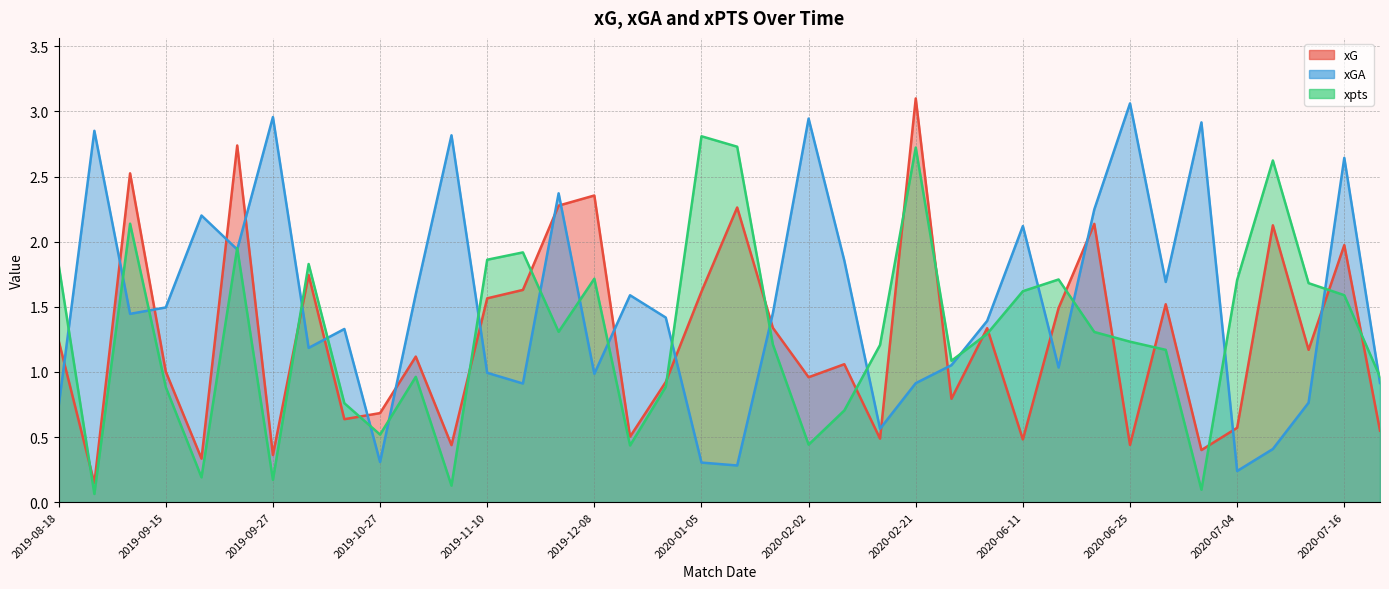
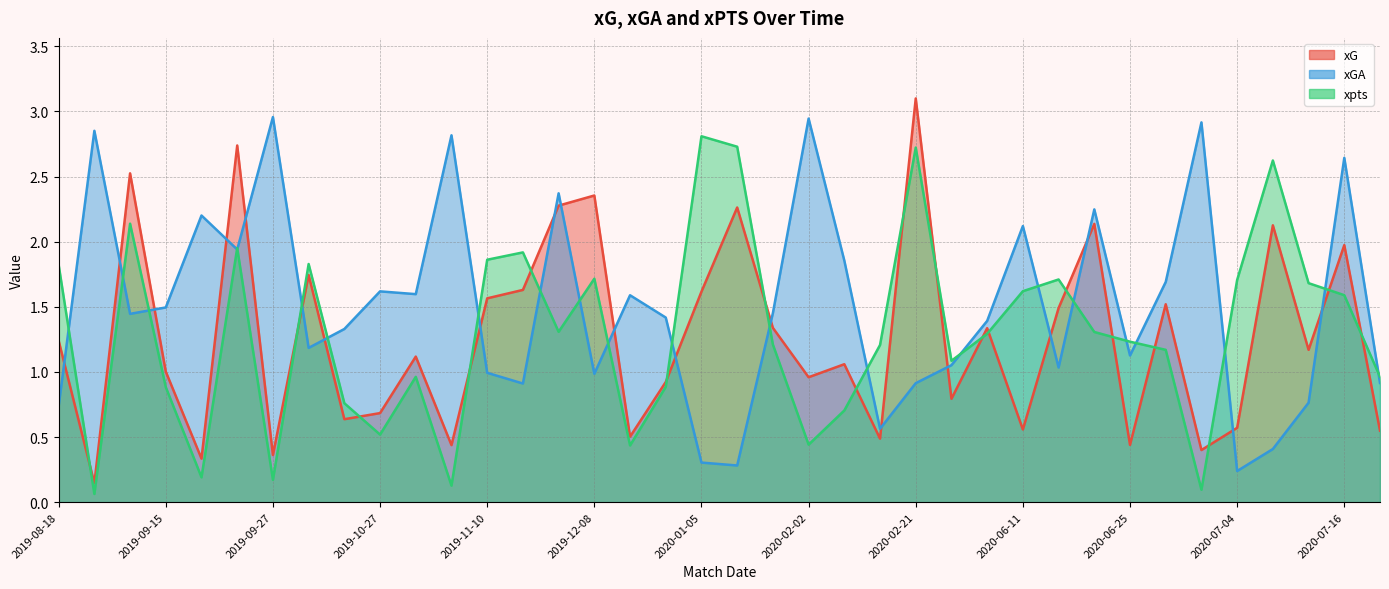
  {
    "xG": {
      "2019-08-18": 1.24,
      "2019-09-15": 1.00,
      "2019-09-27": 0.36,
      "2019-10-27": 0.68,
      "2019-11-10": 1.56,
      "2019-12-08": 2.35,
      "2020-01-05": 1.62,
      "2020-02-02": 0.96,
      "2020-02-21": 3.10,
-     "2020-06-11": 0.48,
+     "2020-06-11": 0.56,
      "2020-06-25": 0.44,
      "2020-07-04": 0.57,
      "2020-07-16": 1.97
    },
    "xGA": {
      "2019-08-18": 0.74,
      "2019-09-15": 1.49,
      "2019-09-27": 2.96,
-     "2019-10-27": 0.31,
+     "2019-10-27": 1.62,
      "2019-11-10": 0.99,
      "2019-12-08": 0.99,
      "2020-01-05": 0.30,
      "2020-02-02": 2.94,
      "2020-02-21": 0.91,
      "2020-06-11": 2.12,
-     "2020-06-25": 3.06,
+     "2020-06-25": 1.13,
      "2020-07-04": 0.24,
      "2020-07-16": 2.64
    },
    "xpts": {
      "2019-08-18": 1.82,
      "2019-09-15": 0.88,
      "2019-09-27": 0.17,
      "2019-10-27": 0.52,
      "2019-11-10": 1.86,
      "2019-12-08": 1.72,
      "2020-01-05": 2.81,
      "2020-02-02": 0.44,
      "2020-02-21": 2.72,
      "2020-06-11": 1.62,
      "2020-06-25": 1.23,
      "2020-07-04": 1.71,
      "2020-07-16": 1.59
    }
  }
